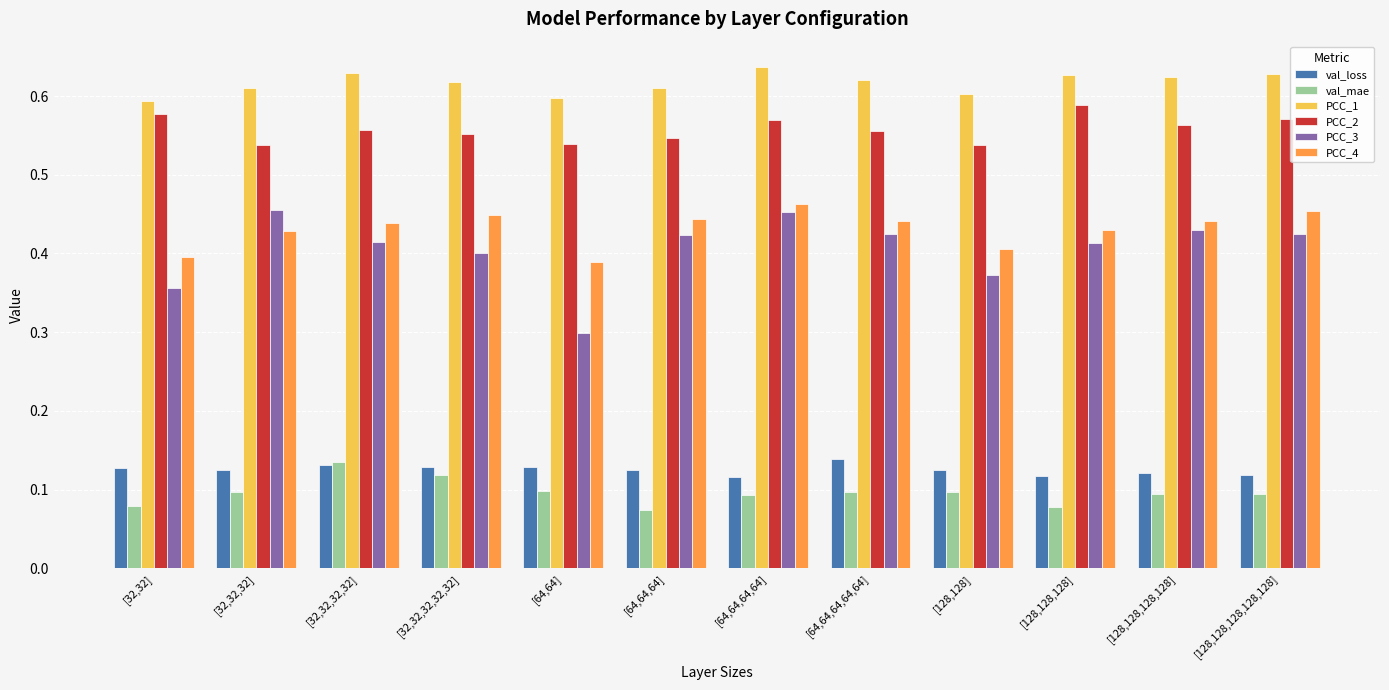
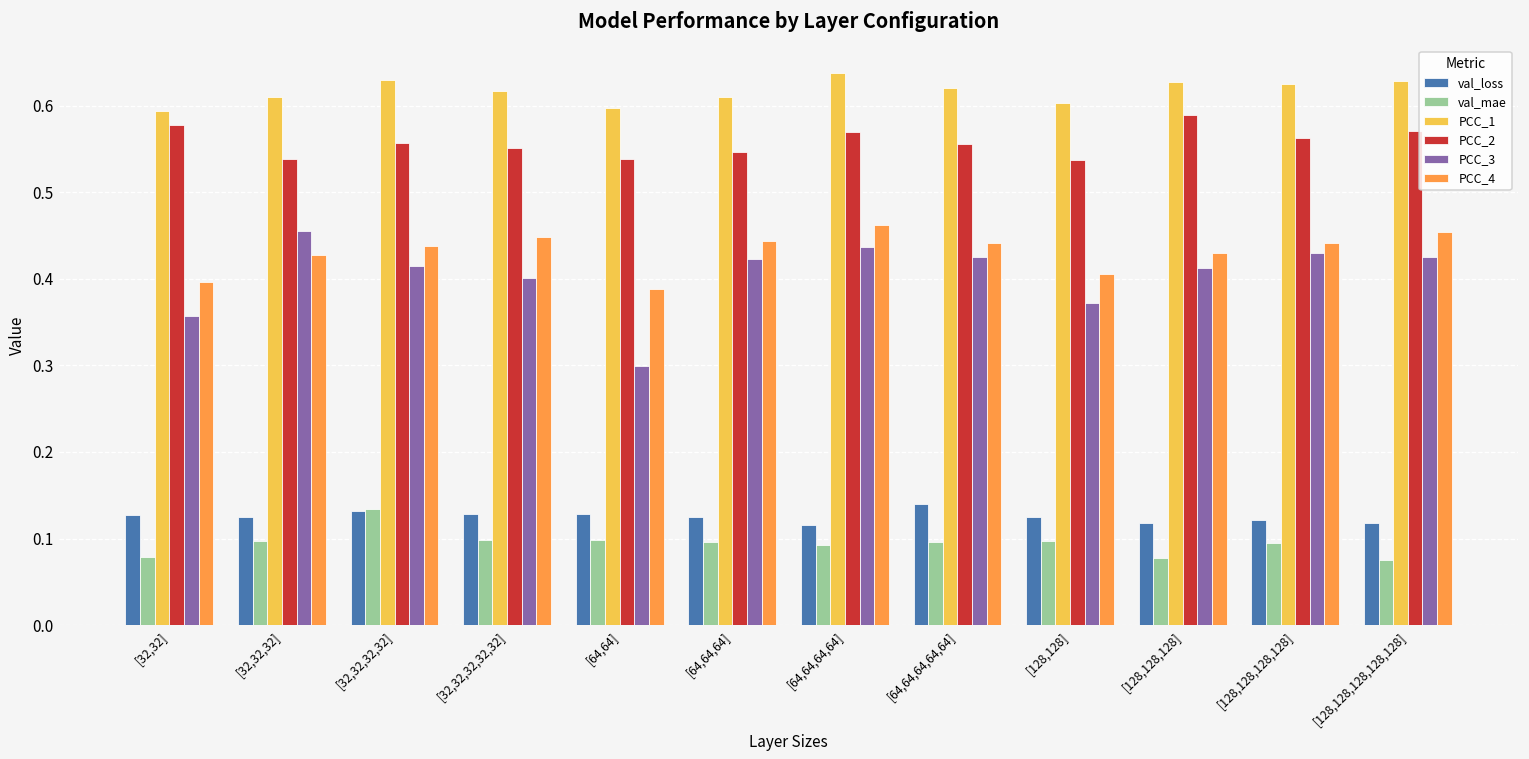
  {
    "val_loss": {
      "[32,32]": 0.13,
      "[32,32,32]": 0.13,
      "[32,32,32,32]": 0.13,
      "[32,32,32,32,32]": 0.13,
      "[64,64]": 0.13,
      "[64,64,64]": 0.12,
      "[64,64,64,64]": 0.12,
      "[64,64,64,64,64]": 0.14,
      "[128,128]": 0.12,
      "[128,128,128]": 0.12,
      "[128,128,128,128]": 0.12,
      "[128,128,128,128,128]": 0.12
    },
    "val_mae": {
      "[32,32]": 0.08,
      "[32,32,32]": 0.10,
      "[32,32,32,32]": 0.13,
-     "[32,32,32,32,32]": 0.12,
+     "[32,32,32,32,32]": 0.10,
      "[64,64]": 0.10,
-     "[64,64,64]": 0.07,
+     "[64,64,64]": 0.10,
      "[64,64,64,64]": 0.09,
      "[64,64,64,64,64]": 0.10,
      "[128,128]": 0.10,
      "[128,128,128]": 0.08,
      "[128,128,128,128]": 0.09,
-     "[128,128,128,128,128]": 0.09
+     "[128,128,128,128,128]": 0.08
    },
    "PCC_2": {
      "[32,32]": 0.58,
      "[32,32,32]": 0.54,
      "[32,32,32,32]": 0.56,
      "[32,32,32,32,32]": 0.55,
      "[64,64]": 0.54,
      "[64,64,64]": 0.55,
      "[64,64,64,64]": 0.57,
      "[64,64,64,64,64]": 0.56,
      "[128,128]": 0.54,
      "[128,128,128]": 0.59,
      "[128,128,128,128]": 0.56,
      "[128,128,128,128,128]": 0.57
    },
    "PCC_3": {
      "[32,32]": 0.36,
      "[32,32,32]": 0.46,
      "[32,32,32,32]": 0.41,
      "[32,32,32,32,32]": 0.40,
      "[64,64]": 0.30,
      "[64,64,64]": 0.42,
-     "[64,64,64,64]": 0.45,
+     "[64,64,64,64]": 0.44,
      "[64,64,64,64,64]": 0.42,
      "[128,128]": 0.37,
      "[128,128,128]": 0.41,
      "[128,128,128,128]": 0.43,
      "[128,128,128,128,128]": 0.43
    }
  }
